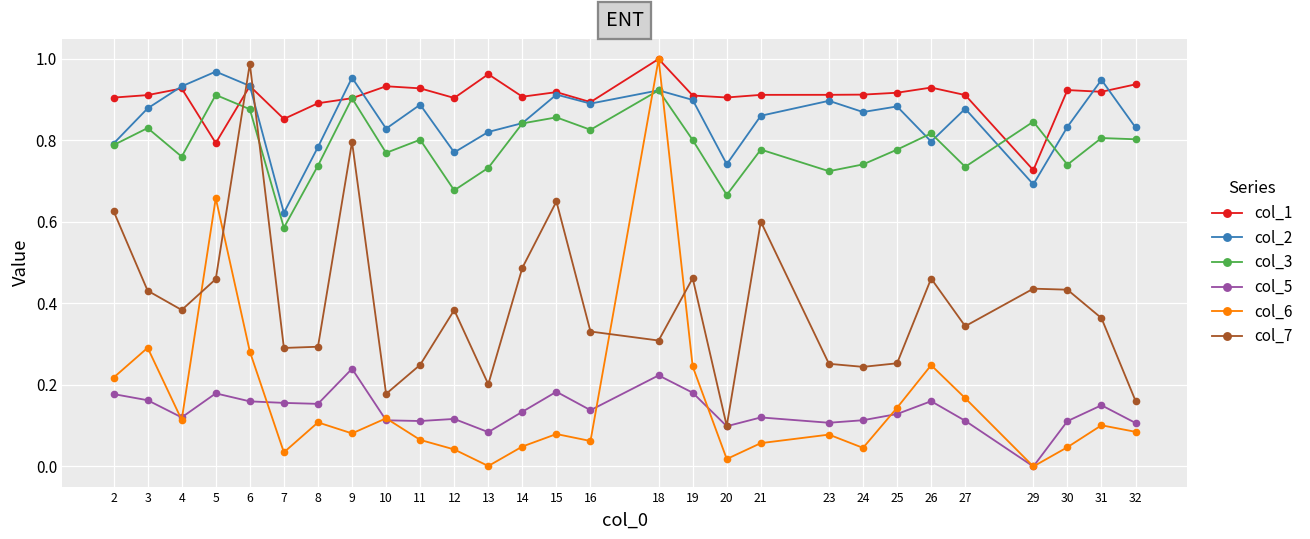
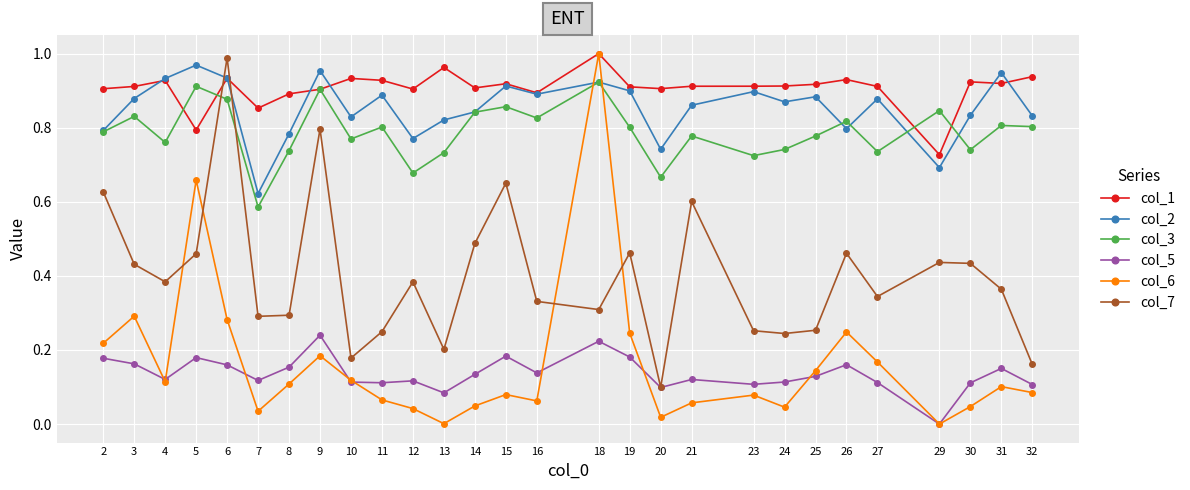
  {
    "col_1": {
      "2": 0.91,
      "3": 0.91,
      "5": 0.79,
      "7": 0.85,
      "8": 0.89,
      "10": 0.93,
      "11": 0.93,
      "12": 0.90,
      "13": 0.96,
      "14": 0.91,
      "19": 0.91,
      "20": 0.91,
      "21": 0.91,
      "23": 0.91,
      "24": 0.91,
      "25": 0.92,
      "26": 0.93,
      "27": 0.91,
      "29": 0.73,
      "30": 0.92,
      "31": 0.92,
      "32": 0.94
    },
    "col_2": {
      "3": 0.88,
      "5": 0.97,
      "7": 0.62,
      "8": 0.78,
      "9": 0.95,
      "10": 0.83,
      "11": 0.89,
      "12": 0.77,
      "13": 0.82,
      "19": 0.90,
      "20": 0.74,
      "21": 0.86,
      "23": 0.90,
      "24": 0.87,
      "25": 0.88,
      "26": 0.80,
      "27": 0.88,
      "29": 0.69,
      "30": 0.83,
      "31": 0.95,
      "32": 0.83
    },
    "col_3": {
      "3": 0.83,
      "4": 0.76,
      "5": 0.91,
      "6": 0.88,
      "7": 0.59,
      "8": 0.74,
      "10": 0.77,
      "11": 0.80,
      "12": 0.68,
      "13": 0.73,
      "15": 0.86,
      "16": 0.83,
      "19": 0.80,
      "20": 0.67,
      "21": 0.78,
      "23": 0.72,
      "24": 0.74,
      "25": 0.78,
      "26": 0.82,
      "27": 0.74,
      "29": 0.85,
      "30": 0.74,
      "31": 0.81,
      "32": 0.80
    },
    "col_5": {
      "2": 0.18,
      "3": 0.16,
      "5": 0.18,
      "6": 0.16,
-     "7": 0.16,
+     "7": 0.12,
      "8": 0.15,
      "9": 0.24,
      "11": 0.11,
      "12": 0.12,
      "13": 0.08,
      "14": 0.13,
      "15": 0.18,
      "16": 0.14,
      "18": 0.22,
      "19": 0.18,
      "21": 0.12,
      "23": 0.11,
      "24": 0.11,
      "25": 0.13,
      "26": 0.16,
      "27": 0.11,
      "30": 0.11,
      "31": 0.15,
      "32": 0.11
    },
    "col_6": {
      "2": 0.22,
      "3": 0.29,
      "5": 0.66,
      "6": 0.28,
      "7": 0.03,
      "8": 0.11,
-     "9": 0.08,
+     "9": 0.18,
      "11": 0.07,
      "12": 0.04,
      "13": 0.00,
      "14": 0.05,
      "15": 0.08,
      "16": 0.06,
      "19": 0.25,
      "20": 0.02,
      "21": 0.06,
      "23": 0.08,
      "24": 0.05,
      "25": 0.14,
      "26": 0.25,
      "27": 0.17,
      "30": 0.05,
      "31": 0.10,
      "32": 0.09
    },
    "col_7": {
      "2": 0.63,
      "3": 0.43,
      "4": 0.38,
      "5": 0.46,
      "6": 0.99,
      "7": 0.29,
      "8": 0.29,
      "9": 0.80,
      "10": 0.18,
      "11": 0.25,
      "12": 0.38,
      "13": 0.20,
      "14": 0.49,
      "15": 0.65,
      "16": 0.33,
      "18": 0.31,
      "19": 0.46,
      "21": 0.60,
      "23": 0.25,
      "24": 0.24,
      "25": 0.25,
      "26": 0.46,
      "27": 0.34,
      "29": 0.44,
      "30": 0.43,
      "31": 0.36,
      "32": 0.16
    }
  }
